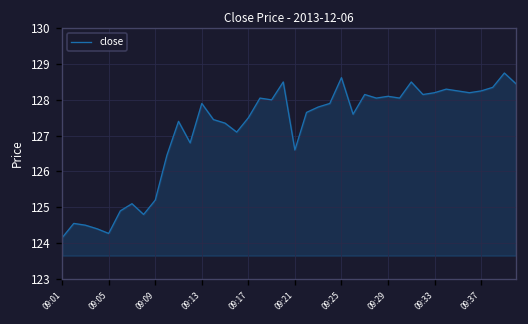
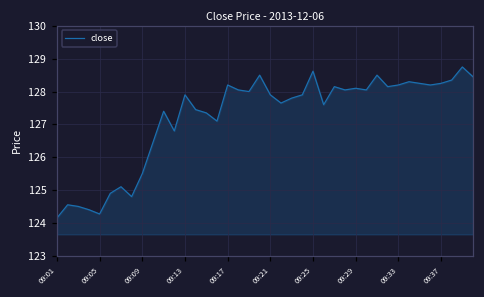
  {
    "09:01": 124.2,
    "09:05": 124.3,
-   "09:09": 125.2,
+   "09:09": 125.5,
    "09:13": 127.9,
-   "09:17": 127.5,
-   "09:21": 126.6,
+   "09:17": 128.2,
+   "09:21": 127.9,
    "09:25": 128.6,
    "09:29": 128.1,
    "09:33": 128.2,
    "09:37": 128.3
  }
